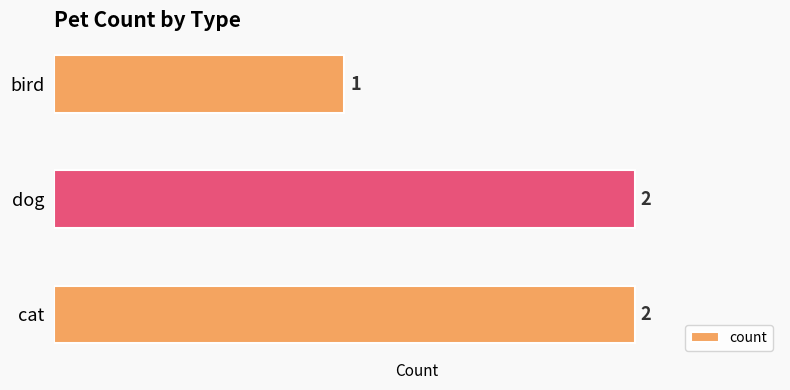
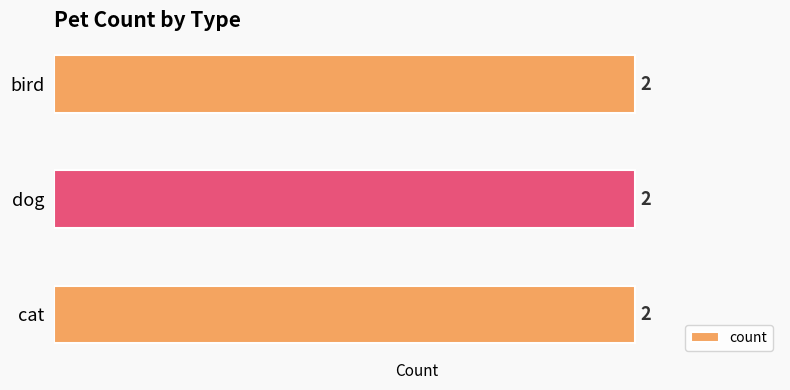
  {
-   "bird": 1,
+   "bird": 2,
    "dog": 2,
    "cat": 2
  }
